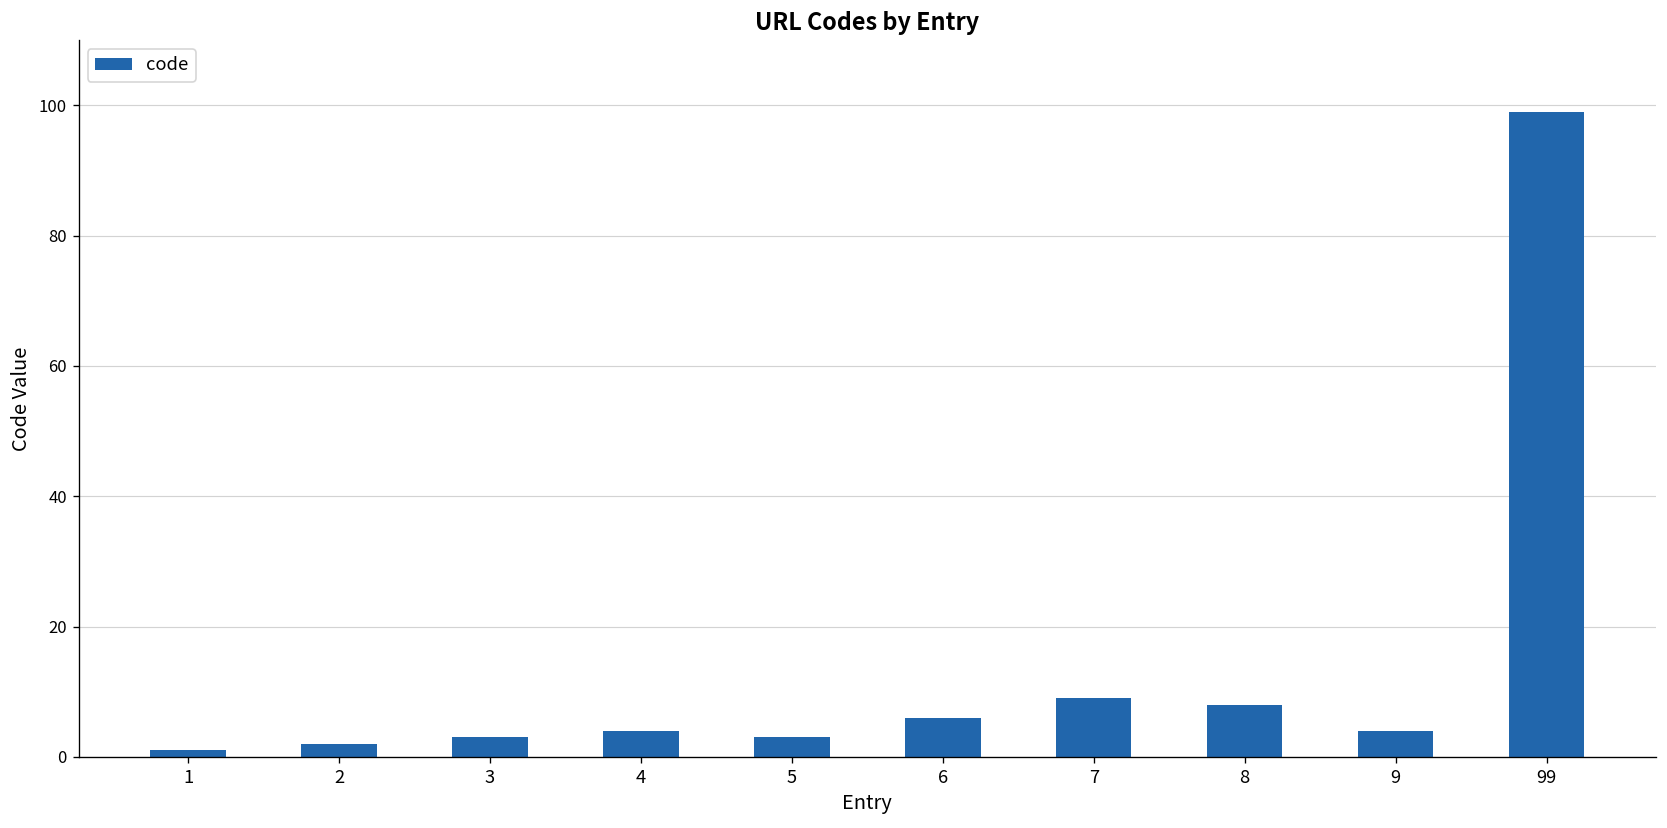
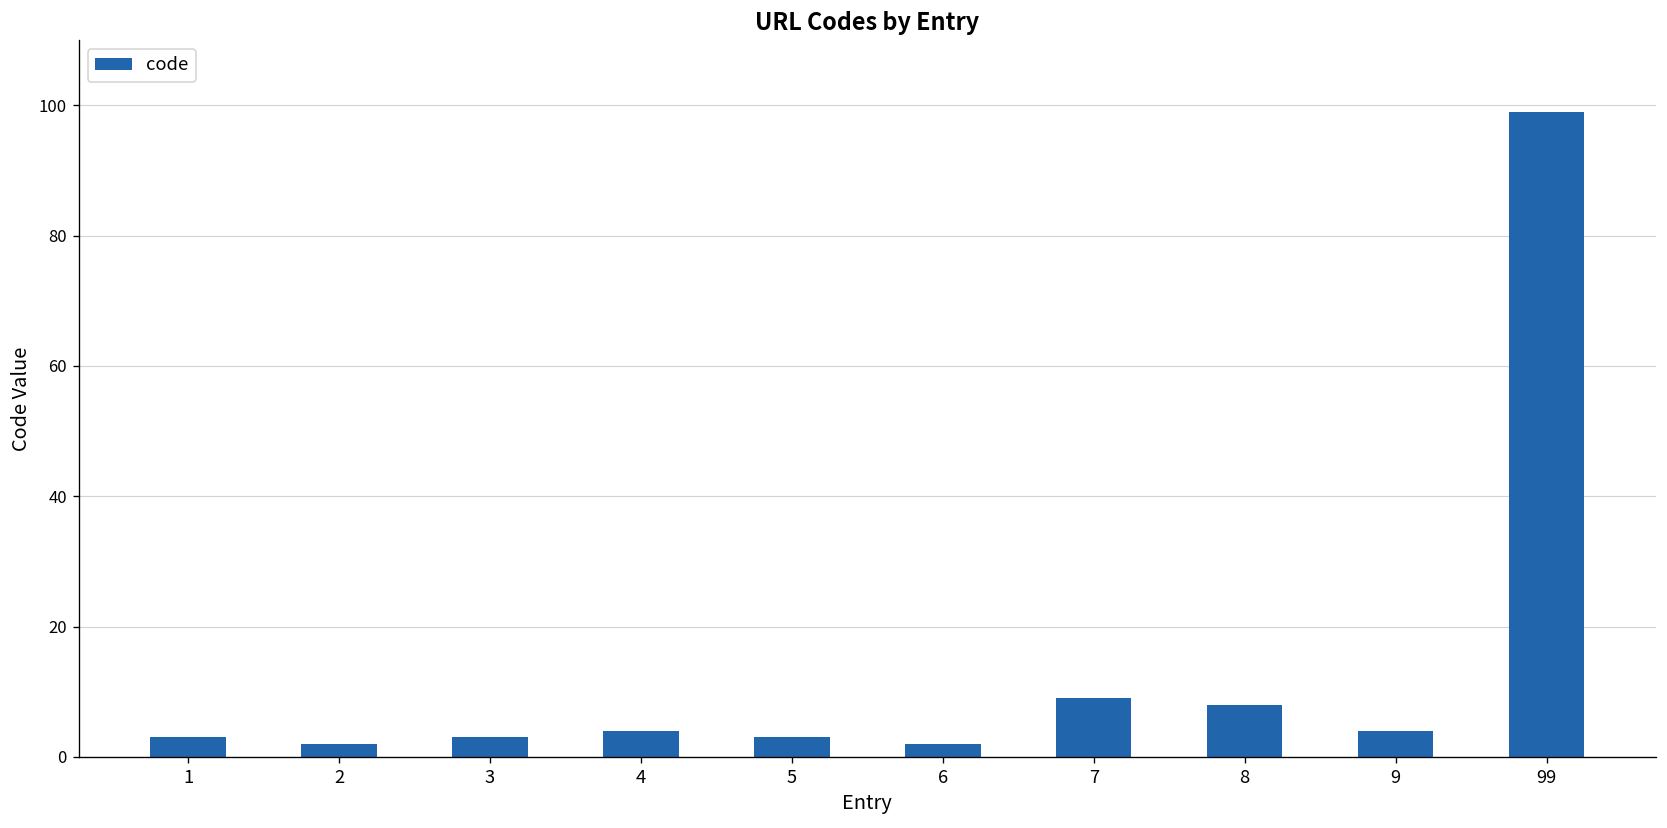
  {
-   "1": 1,
+   "1": 3,
    "2": 2,
    "3": 3,
    "4": 4,
    "5": 3,
-   "6": 6,
+   "6": 2,
    "7": 9,
    "8": 8,
    "9": 4,
    "99": 99
  }
